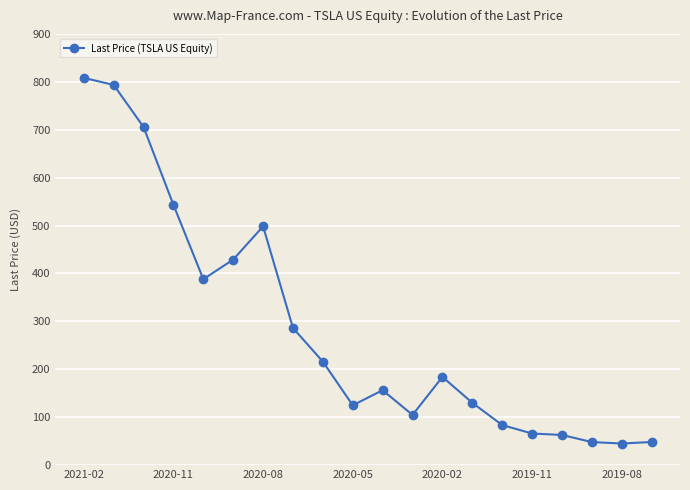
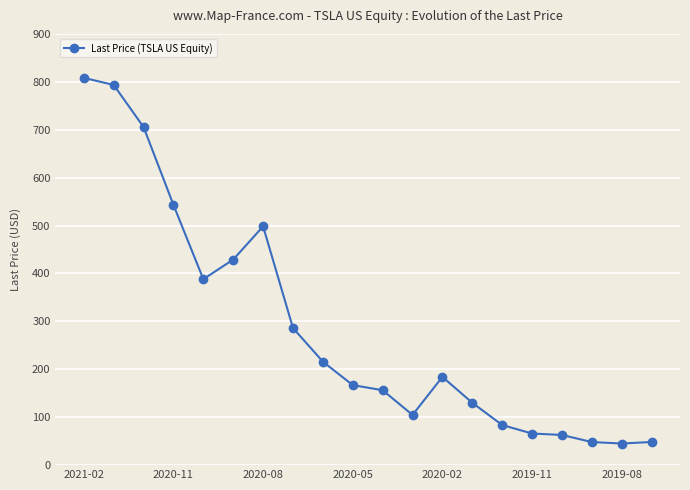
  {
    "2021-02": 810,
    "2020-11": 540,
    "2020-08": 500,
-   "2020-05": 120,
+   "2020-05": 170,
    "2020-02": 180,
    "2019-11": 70,
    "2019-08": 50
  }
